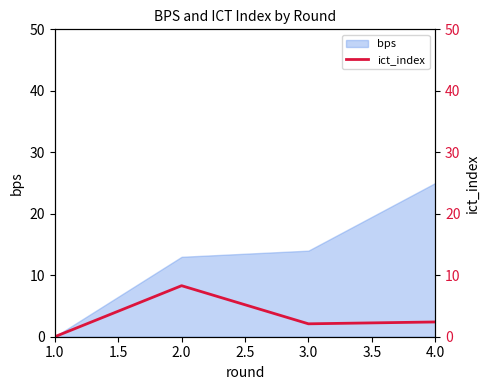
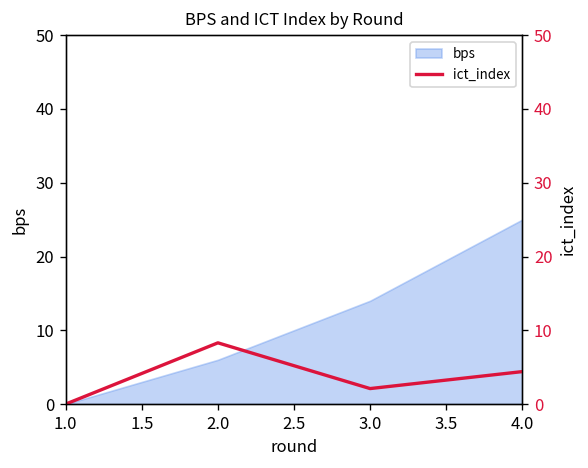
  {
    "bps": {
      "1.0": 0,
-     "2.0": 13,
+     "2.0": 6,
      "3.0": 14,
      "4.0": 25
    },
    "ict_index": {
      "1.0": 0,
      "2.0": 8,
      "3.0": 2,
-     "4.0": 2
+     "4.0": 4
    }
  }
